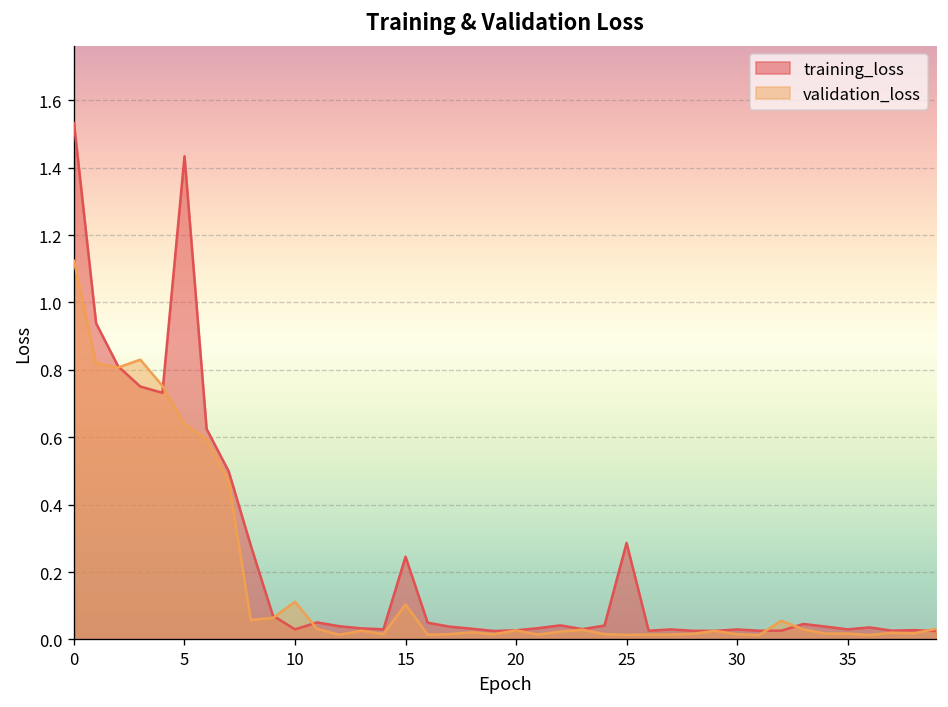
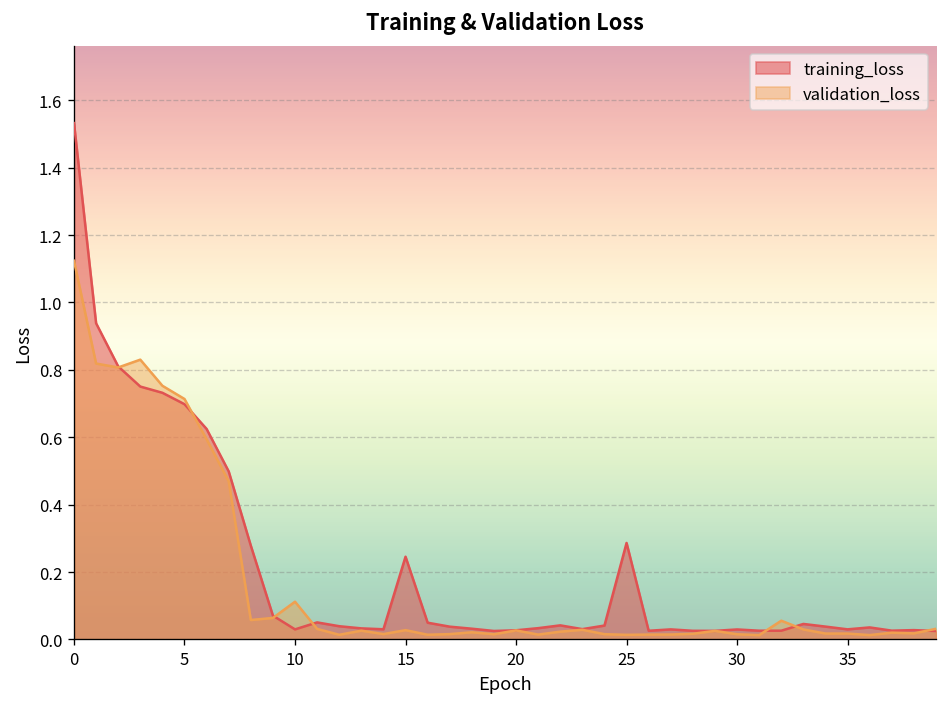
  {
    "training_loss": {
      "0": 1.53,
-     "5": 1.43,
+     "5": 0.70,
      "10": 0.03,
      "15": 0.25,
      "25": 0.29,
      "30": 0.03,
      "35": 0.03
    },
    "validation_loss": {
      "0": 1.12,
-     "5": 0.64,
+     "5": 0.71,
      "10": 0.11,
-     "15": 0.10,
+     "15": 0.03,
      "25": 0.01,
      "30": 0.02,
      "35": 0.02
    }
  }
